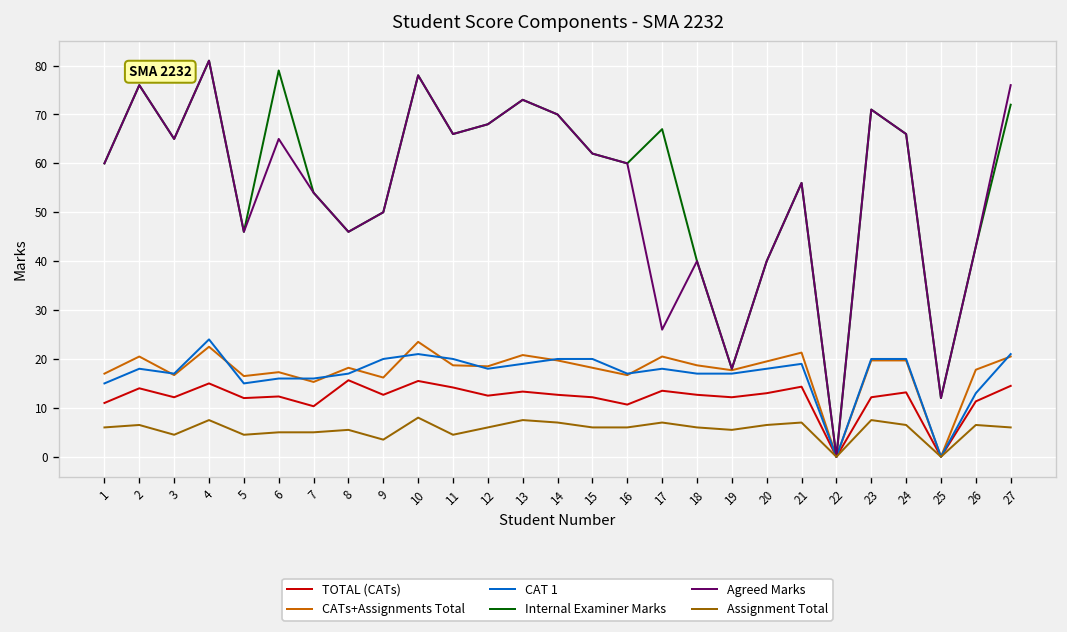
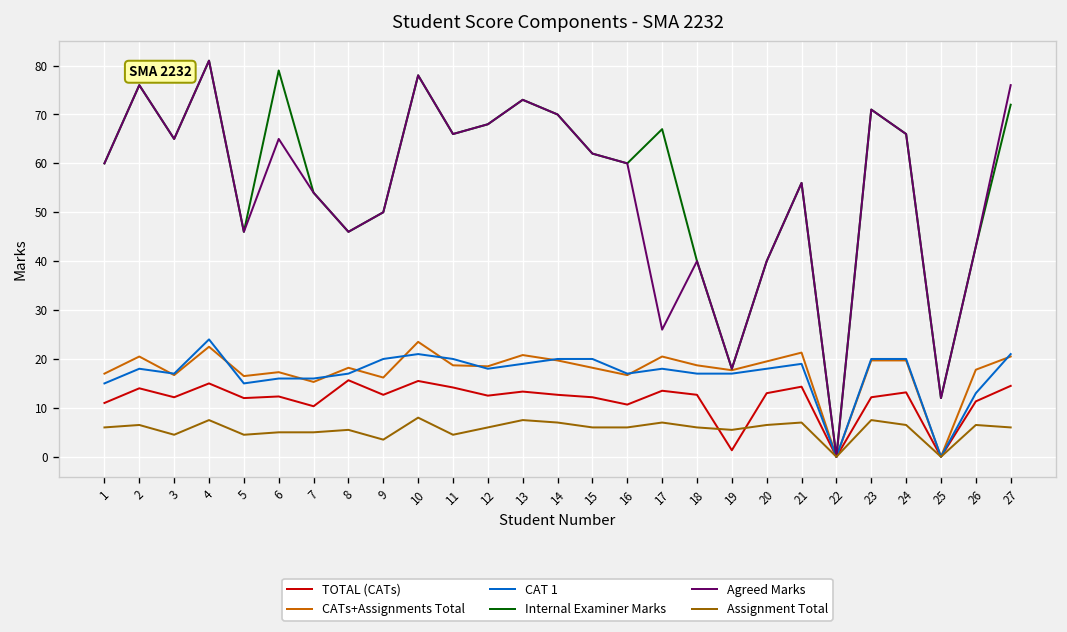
  {
    "TOTAL (CATs)": {
      "1": 11,
      "2": 14,
      "3": 12,
      "4": 15,
      "5": 12,
      "6": 12,
      "7": 10,
      "8": 16,
      "9": 13,
      "10": 16,
      "11": 14,
      "12": 13,
      "13": 13,
      "14": 13,
      "15": 12,
      "16": 11,
      "17": 14,
      "18": 13,
-     "19": 12,
+     "19": 1,
      "20": 13,
      "21": 14,
      "23": 12,
      "24": 13,
      "26": 11,
      "27": 15
    },
    "CAT 1": {
      "1": 15,
      "2": 18,
      "4": 24,
      "5": 15,
      "6": 16,
      "7": 16,
      "8": 17,
      "9": 20,
      "10": 21,
      "11": 20,
      "13": 19,
      "15": 20,
      "17": 18,
      "18": 17,
      "19": 17,
      "20": 18,
      "21": 19,
      "26": 13
    },
    "Internal Examiner Marks": {
      "6": 79,
      "17": 67,
      "27": 72
    },
    "Agreed Marks": {
      "6": 65,
      "17": 26,
      "27": 76
    }
  }
